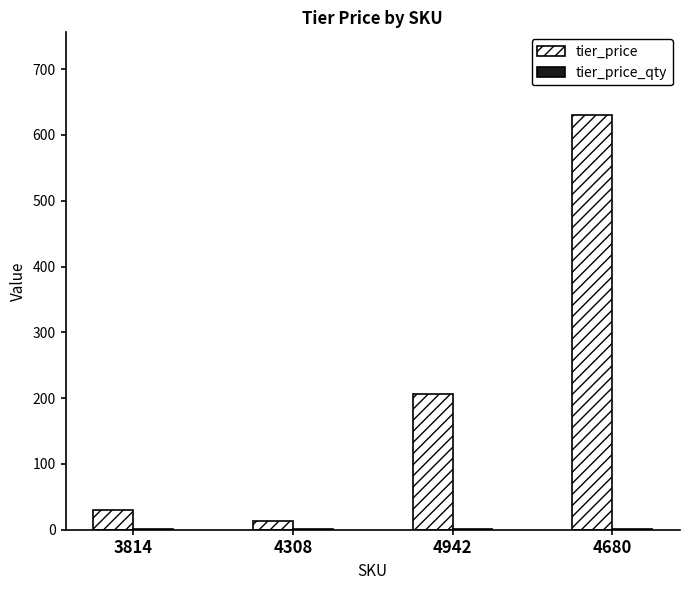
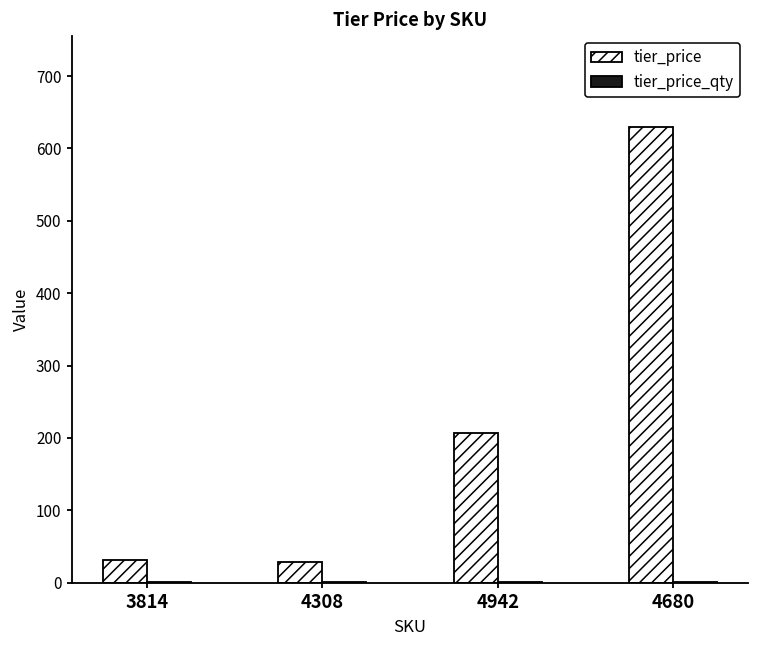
  {
    "tier_price": {
      "3814": 30,
-     "4308": 10,
+     "4308": 30,
      "4942": 210,
      "4680": 630
    }
  }
